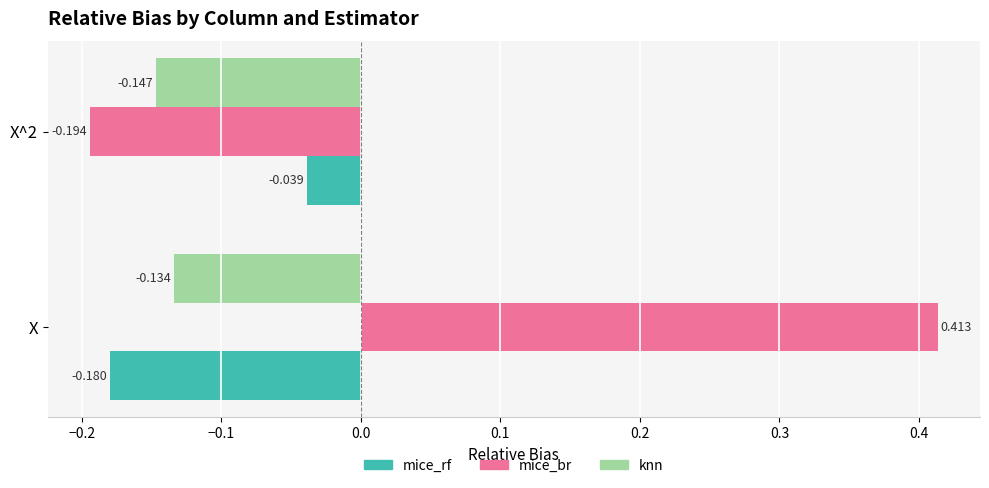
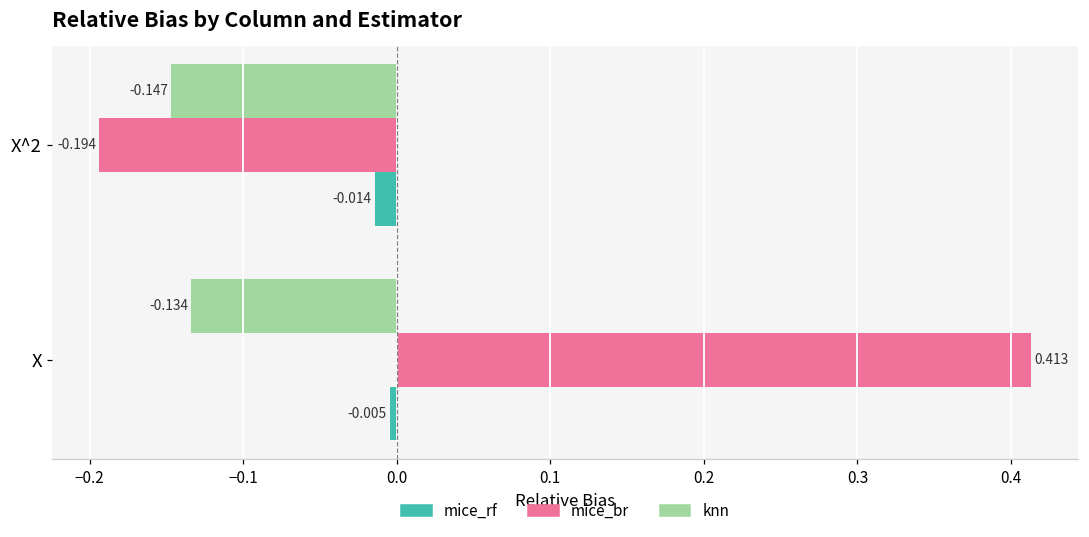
  {
    "mice_rf": {
-     "X^2": -0.039,
-     "X": -0.180
+     "X^2": -0.014,
+     "X": -0.005
    },
    "mice_br": {
      "X^2": -0.194,
      "X": 0.413
    },
    "knn": {
      "X^2": -0.147,
      "X": -0.134
    }
  }
